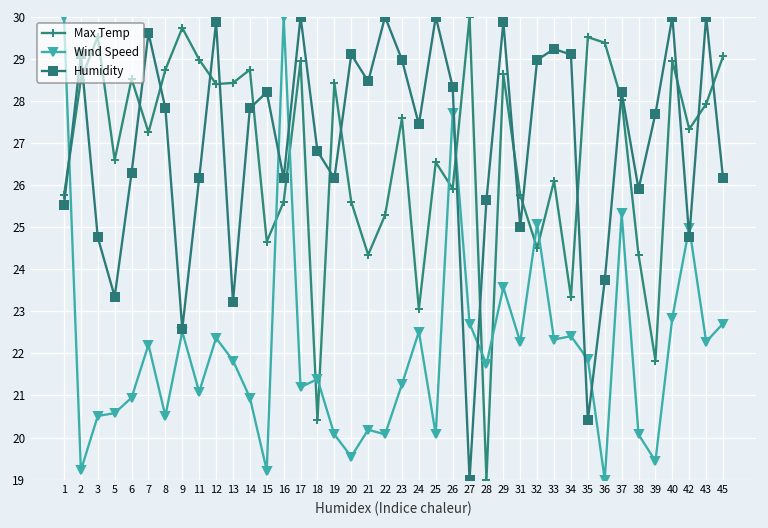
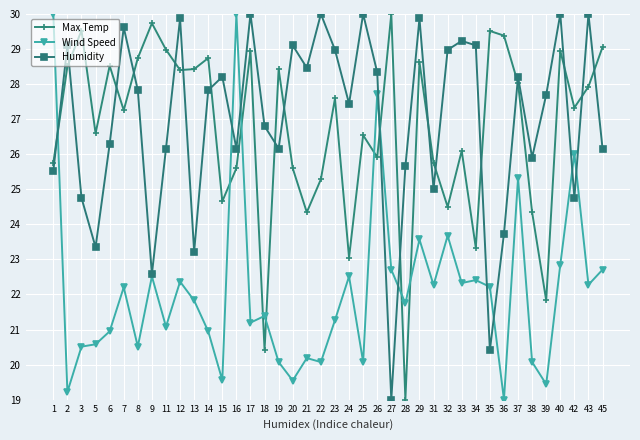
  {
    "Wind Speed": {
      "1": 30.0,
      "2": 19.2,
      "3": 20.5,
      "5": 20.6,
      "6": 20.9,
      "7": 22.2,
      "8": 20.5,
      "11": 21.1,
      "12": 22.4,
      "13": 21.8,
      "14": 20.9,
-     "15": 19.2,
+     "15": 19.6,
      "16": 30.0,
      "17": 21.2,
      "18": 21.4,
      "19": 20.1,
      "20": 19.5,
      "21": 20.2,
      "22": 20.1,
      "23": 21.3,
      "24": 22.5,
      "25": 20.1,
      "26": 27.7,
      "27": 22.7,
      "28": 21.7,
      "29": 23.6,
      "31": 22.3,
-     "32": 25.1,
+     "32": 23.7,
      "33": 22.3,
      "34": 22.4,
-     "35": 21.9,
+     "35": 22.2,
      "36": 19.0,
      "37": 25.3,
      "38": 20.1,
      "39": 19.4,
      "40": 22.9,
-     "42": 25.0,
+     "42": 26.0,
      "43": 22.3,
      "45": 22.7
    }
  }
